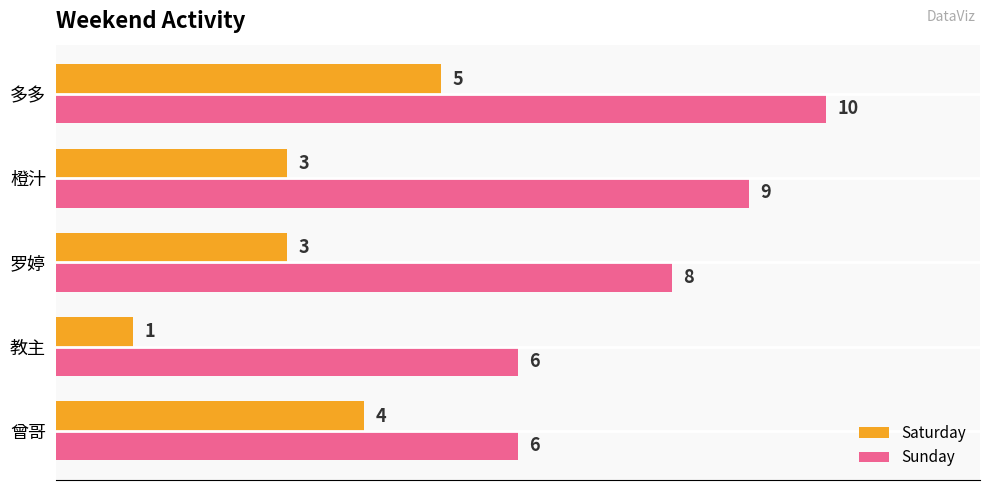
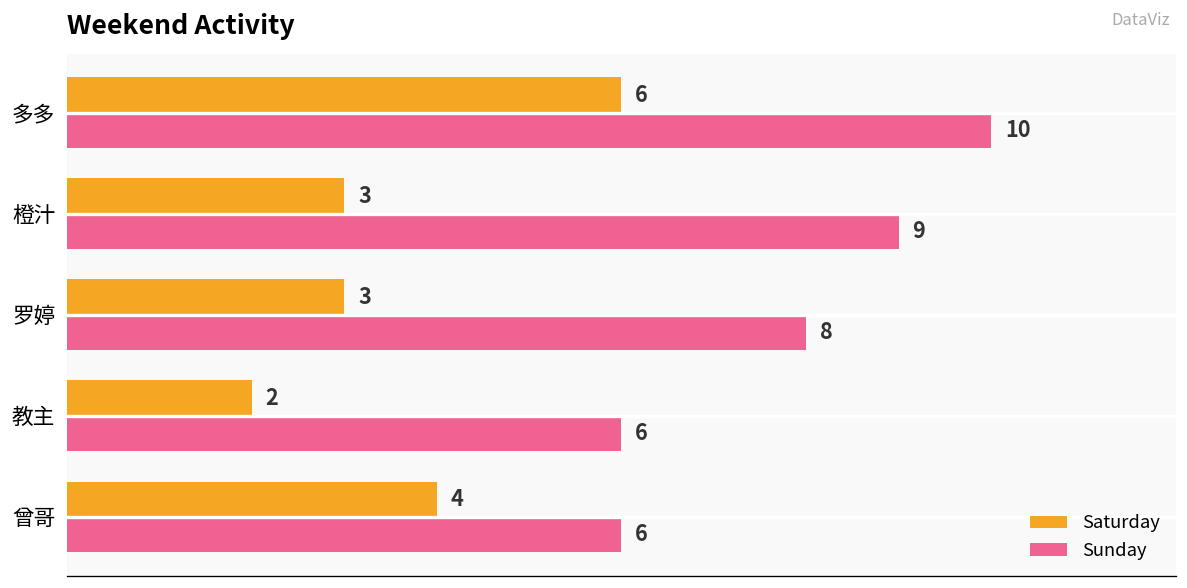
  {
    "Saturday": {
-     "多多": 5,
+     "多多": 6,
      "橙汁": 3,
      "罗婷": 3,
-     "教主": 1,
+     "教主": 2,
      "曾哥": 4
    },
    "Sunday": {
      "多多": 10,
      "橙汁": 9,
      "罗婷": 8,
      "教主": 6,
      "曾哥": 6
    }
  }
